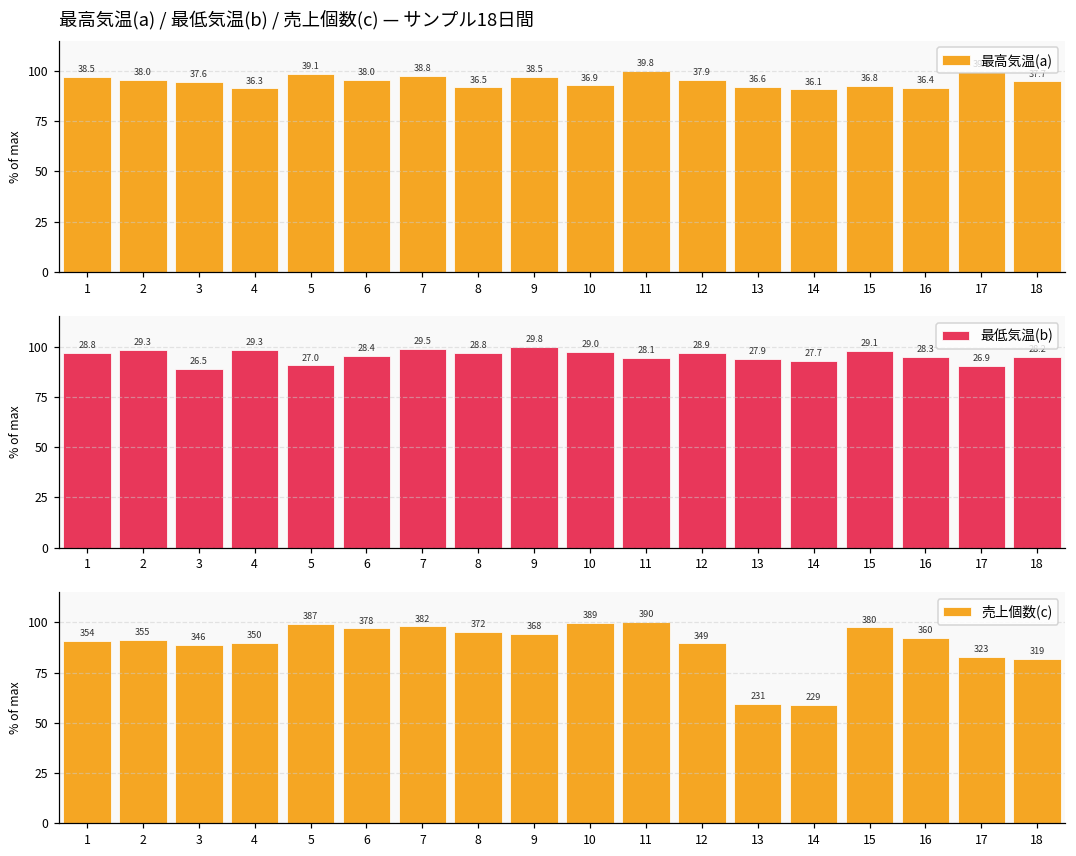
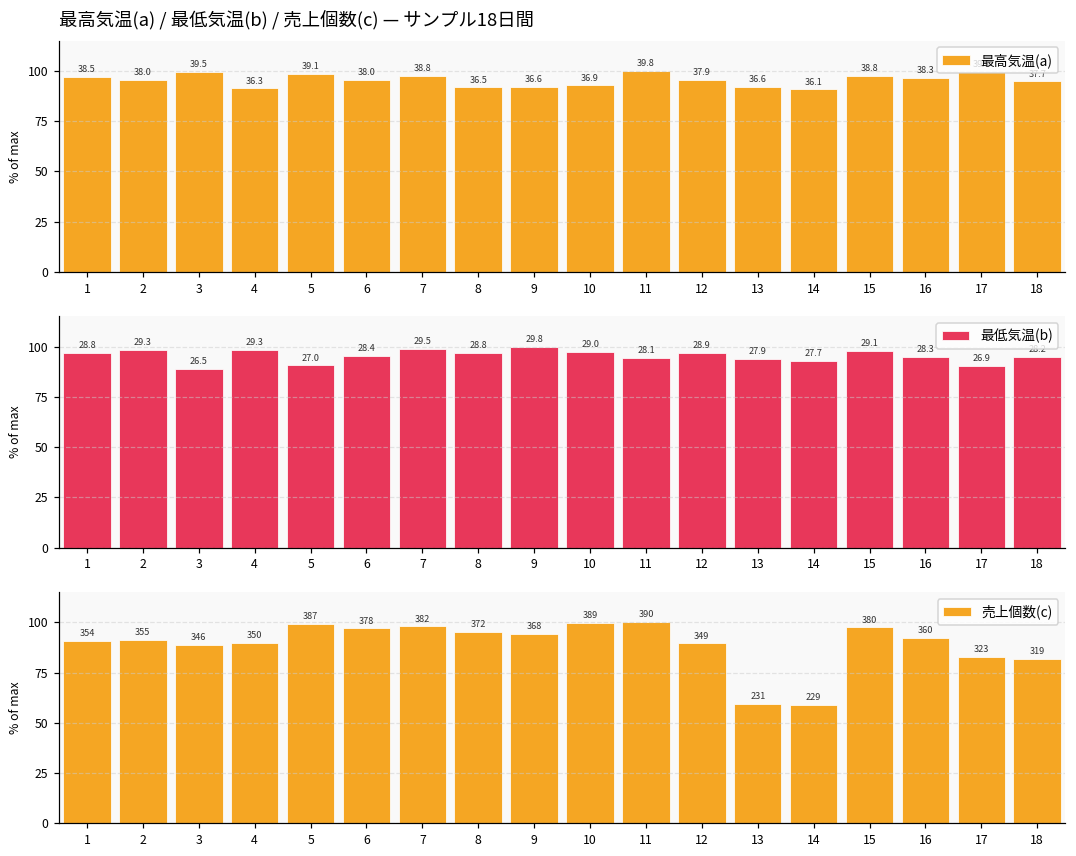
  {
    "最高気温(a) / 最低気温(b) / 売上個数(c) — サンプル18日間": {
-     "3": 37.6,
-     "9": 38.5,
-     "15": 36.8,
-     "16": 36.4
+     "3": 39.5,
+     "9": 36.6,
+     "15": 38.8,
+     "16": 38.3
    }
  }
